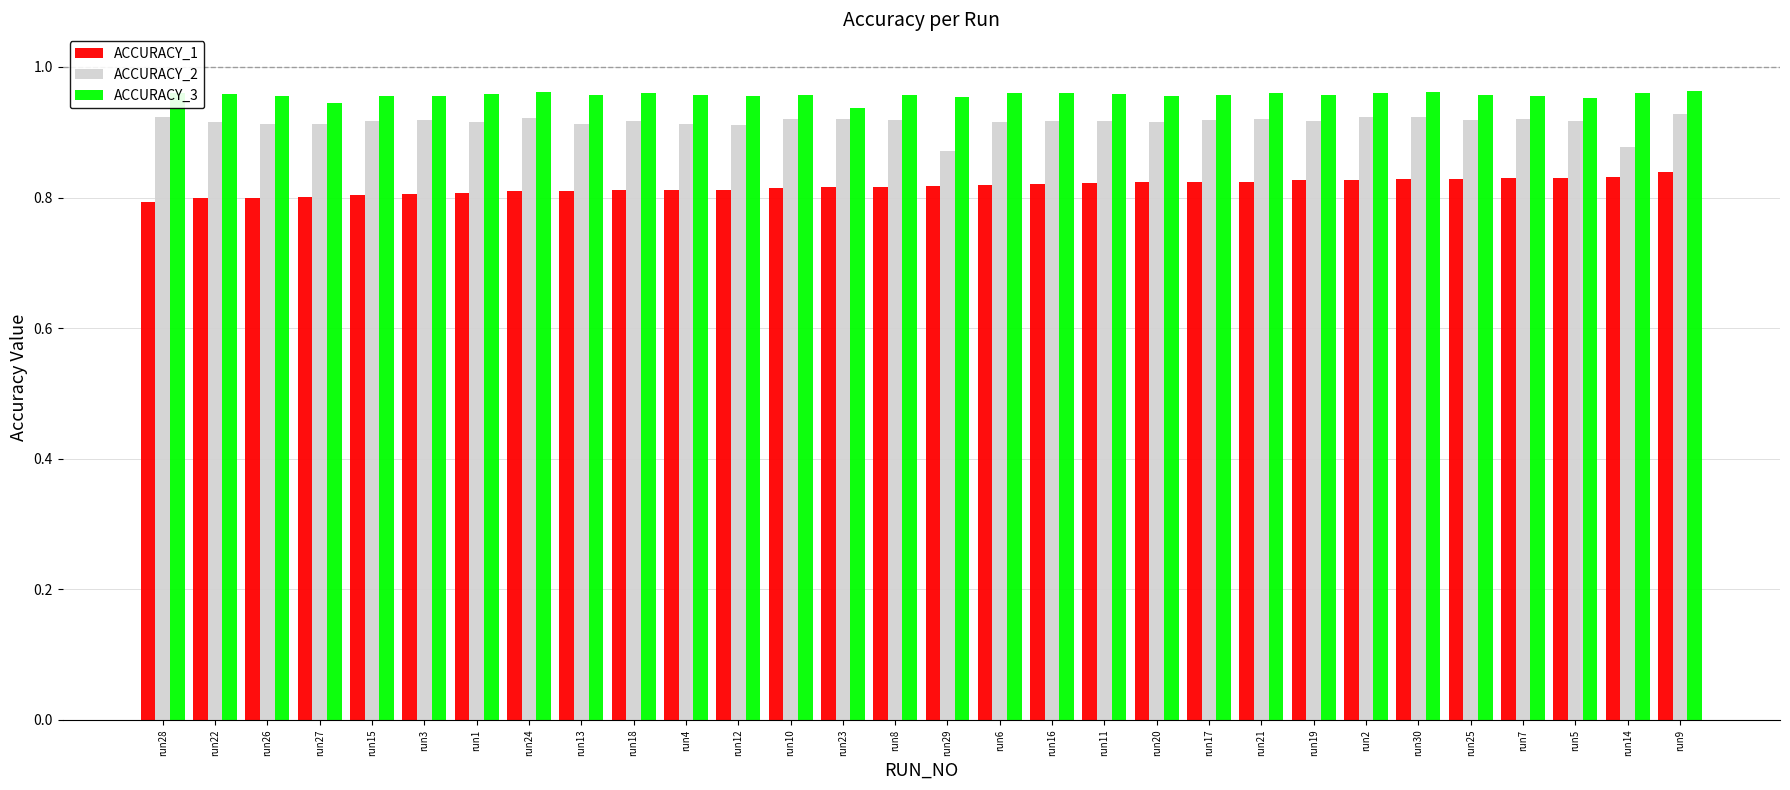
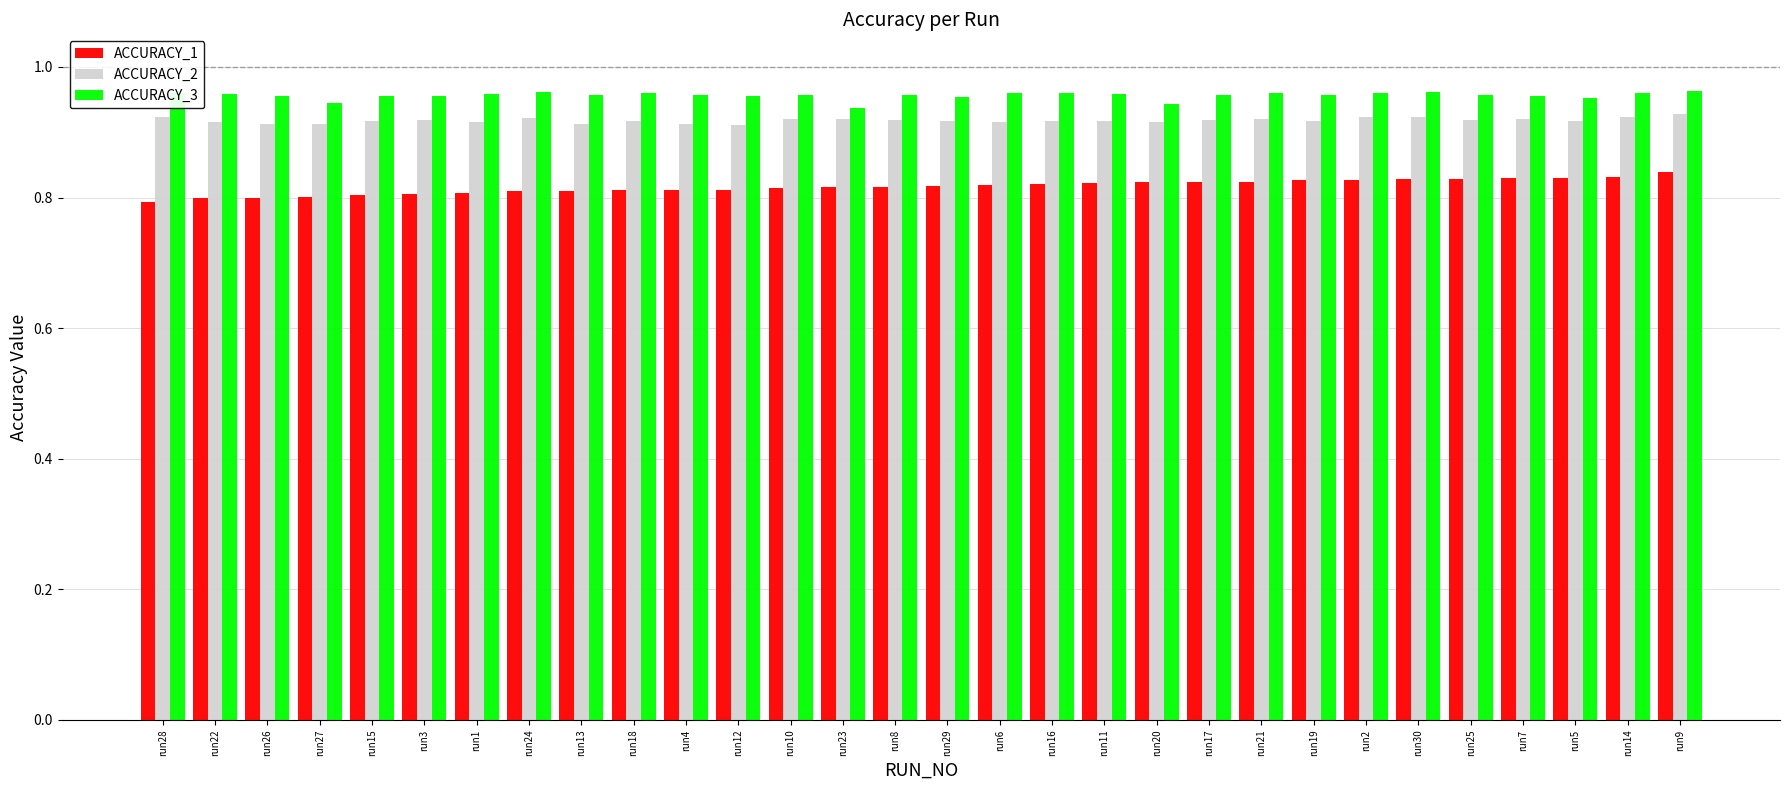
  {
    "ACCURACY_1": {
      "run28": 0.79,
      "run22": 0.80,
      "run26": 0.80,
      "run27": 0.80,
      "run15": 0.80,
      "run3": 0.80,
      "run1": 0.81,
      "run24": 0.81,
      "run13": 0.81,
      "run18": 0.81,
      "run4": 0.81,
      "run12": 0.81,
      "run10": 0.81,
      "run23": 0.82,
      "run8": 0.82,
      "run29": 0.82,
      "run6": 0.82,
      "run16": 0.82,
      "run11": 0.82,
      "run20": 0.82,
      "run17": 0.82,
      "run21": 0.82,
      "run19": 0.83,
      "run2": 0.83,
      "run30": 0.83,
      "run25": 0.83,
      "run7": 0.83,
      "run5": 0.83,
      "run14": 0.83,
      "run9": 0.84
    },
    "ACCURACY_2": {
      "run28": 0.92,
      "run22": 0.92,
      "run26": 0.91,
      "run27": 0.91,
      "run15": 0.92,
      "run3": 0.92,
      "run1": 0.92,
      "run24": 0.92,
      "run13": 0.91,
      "run18": 0.92,
      "run4": 0.91,
      "run12": 0.91,
      "run10": 0.92,
      "run23": 0.92,
      "run8": 0.92,
-     "run29": 0.87,
+     "run29": 0.92,
      "run6": 0.92,
      "run16": 0.92,
      "run11": 0.92,
      "run20": 0.92,
      "run17": 0.92,
      "run21": 0.92,
      "run19": 0.92,
      "run2": 0.92,
      "run30": 0.92,
      "run25": 0.92,
      "run7": 0.92,
      "run5": 0.92,
-     "run14": 0.88,
+     "run14": 0.92,
      "run9": 0.93
    },
    "ACCURACY_3": {
      "run22": 0.96,
      "run26": 0.96,
      "run27": 0.95,
      "run15": 0.96,
      "run3": 0.96,
      "run1": 0.96,
      "run24": 0.96,
      "run13": 0.96,
      "run18": 0.96,
      "run4": 0.96,
      "run12": 0.95,
      "run10": 0.96,
      "run23": 0.94,
      "run8": 0.96,
      "run29": 0.95,
      "run6": 0.96,
      "run16": 0.96,
      "run11": 0.96,
-     "run20": 0.96,
+     "run20": 0.94,
      "run17": 0.96,
      "run21": 0.96,
      "run19": 0.96,
      "run2": 0.96,
      "run30": 0.96,
      "run25": 0.96,
      "run7": 0.95,
      "run5": 0.95,
      "run14": 0.96,
      "run9": 0.96
    }
  }
